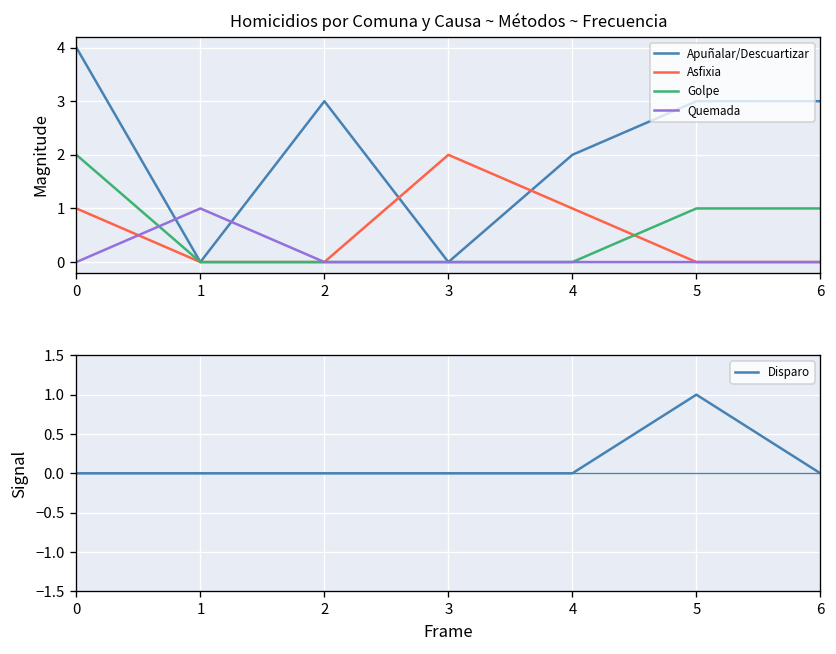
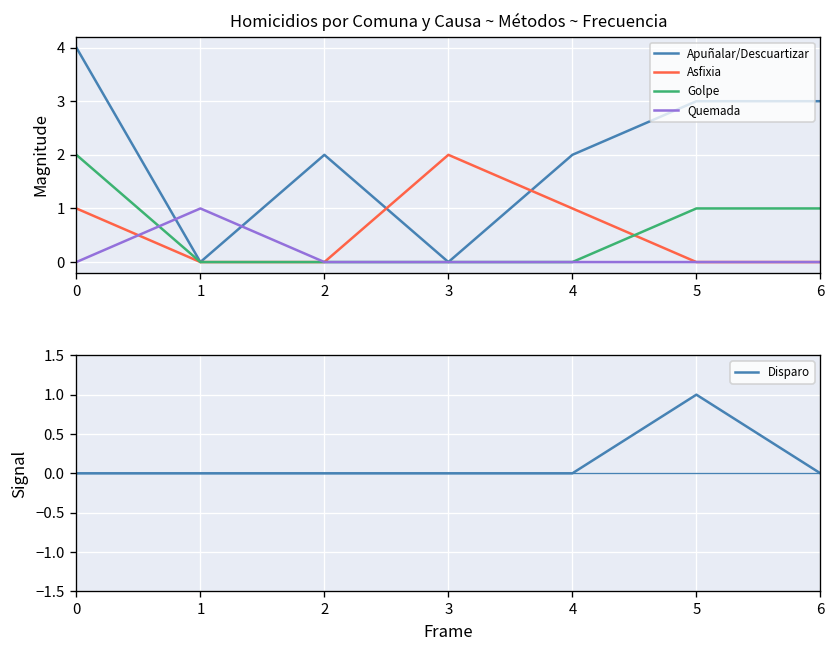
  {
    "Homicidios por Comuna y Causa ~ Métodos ~ Frecuencia": {
      "Apuñalar/Descuartizar": {
        "0": 4,
-       "2": 3,
+       "2": 2,
        "4": 2,
        "6": 3
      },
      "Asfixia": {
        "0": 1,
        "3": 2,
        "4": 1
      },
      "Golpe": {
        "0": 2,
        "5": 1,
        "6": 1
      },
      "Quemada": {
        "0": 0,
        "1": 1
      }
    }
  }
